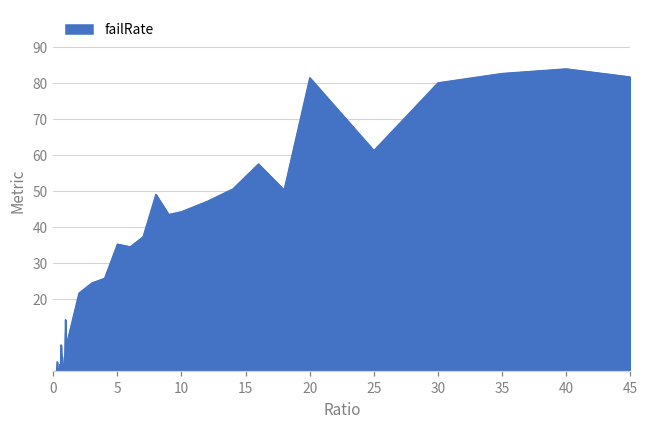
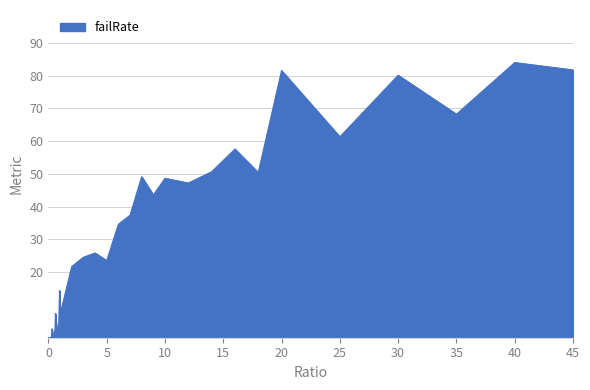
  {
    "0": 0,
-   "5": 35,
-   "10": 44,
+   "5": 24,
+   "10": 49,
    "20": 82,
    "25": 61,
    "30": 80,
-   "35": 83,
+   "35": 68,
    "40": 84,
    "45": 82
  }
